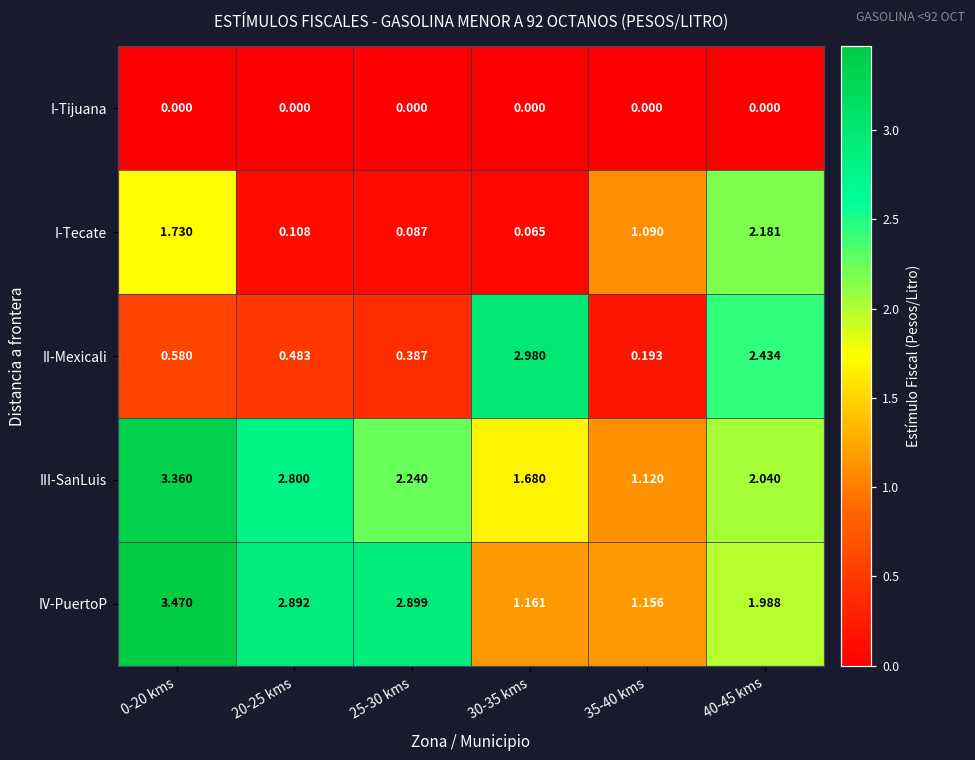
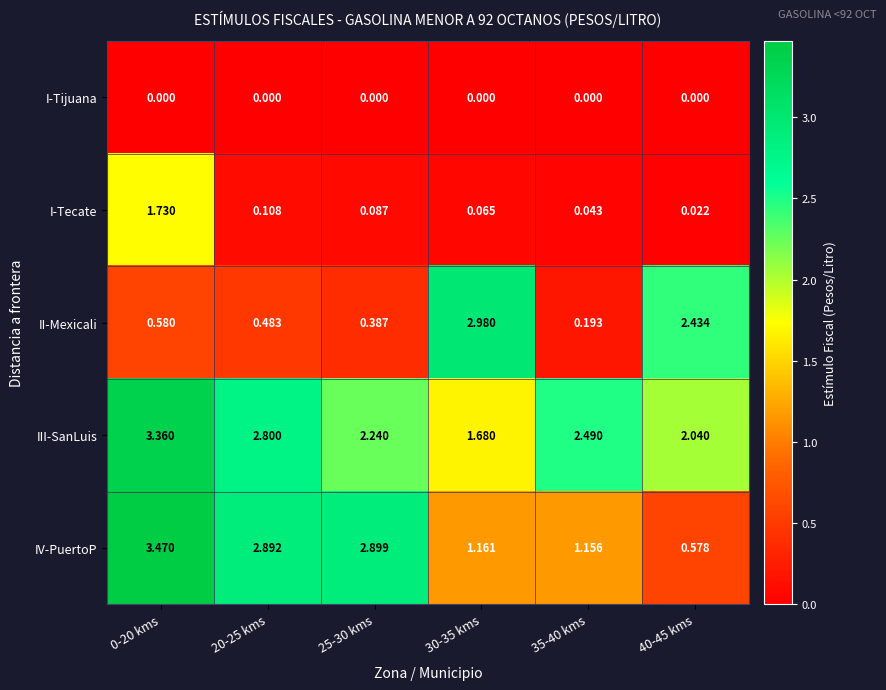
  {
    "I-Tijuana": {
      "0-20 kms": 0.000,
      "20-25 kms": 0.000,
      "25-30 kms": 0.000,
      "30-35 kms": 0.000,
      "35-40 kms": 0.000,
      "40-45 kms": 0.000
    },
    "I-Tecate": {
      "0-20 kms": 1.730,
      "20-25 kms": 0.108,
      "25-30 kms": 0.087,
      "30-35 kms": 0.065,
-     "35-40 kms": 1.090,
-     "40-45 kms": 2.181
+     "35-40 kms": 0.043,
+     "40-45 kms": 0.022
    },
    "II-Mexicali": {
      "0-20 kms": 0.580,
      "20-25 kms": 0.483,
      "25-30 kms": 0.387,
      "30-35 kms": 2.980,
      "35-40 kms": 0.193,
      "40-45 kms": 2.434
    },
    "III-SanLuis": {
      "0-20 kms": 3.360,
      "20-25 kms": 2.800,
      "25-30 kms": 2.240,
      "30-35 kms": 1.680,
-     "35-40 kms": 1.120,
+     "35-40 kms": 2.490,
      "40-45 kms": 2.040
    },
    "IV-PuertoP": {
      "0-20 kms": 3.470,
      "20-25 kms": 2.892,
      "25-30 kms": 2.899,
      "30-35 kms": 1.161,
      "35-40 kms": 1.156,
-     "40-45 kms": 1.988
+     "40-45 kms": 0.578
    }
  }
